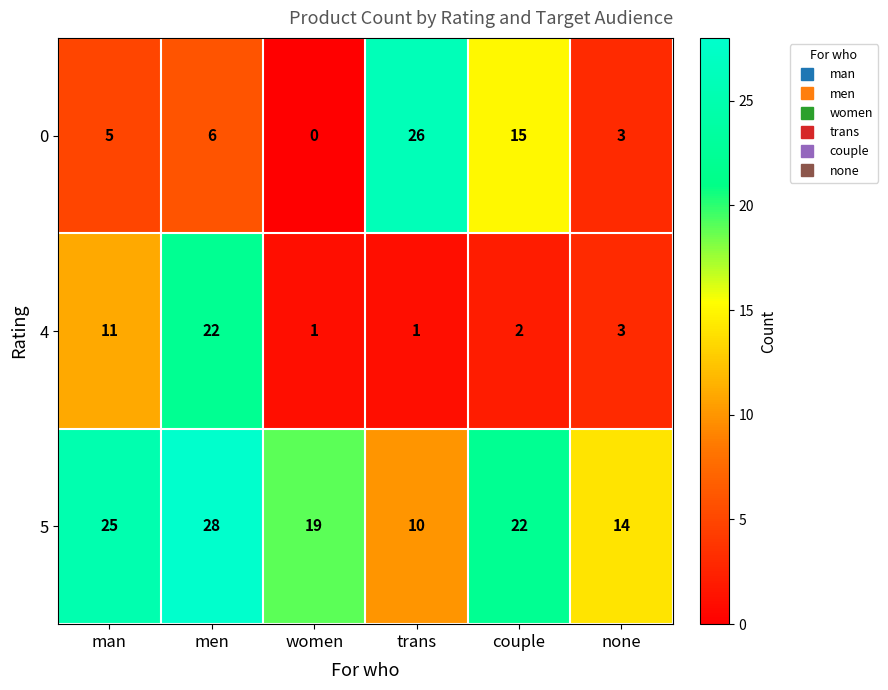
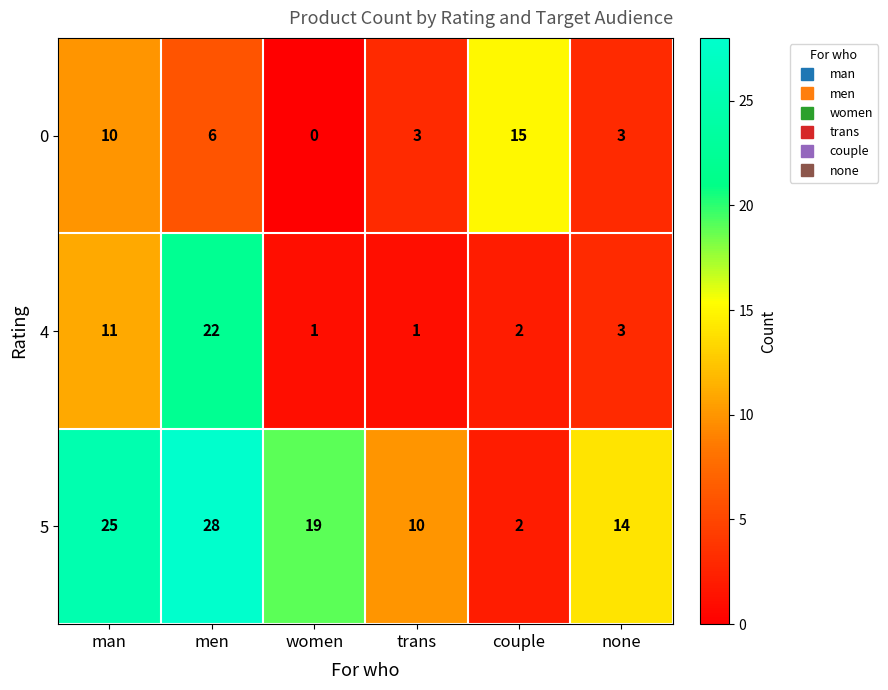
  {
    "0": {
-     "man": 5,
+     "man": 10,
      "men": 6,
      "women": 0,
-     "trans": 26,
+     "trans": 3,
      "couple": 15,
      "none": 3
    },
    "4": {
      "man": 11,
      "men": 22,
      "women": 1,
      "trans": 1,
      "couple": 2,
      "none": 3
    },
    "5": {
      "man": 25,
      "men": 28,
      "women": 19,
      "trans": 10,
-     "couple": 22,
+     "couple": 2,
      "none": 14
    }
  }
